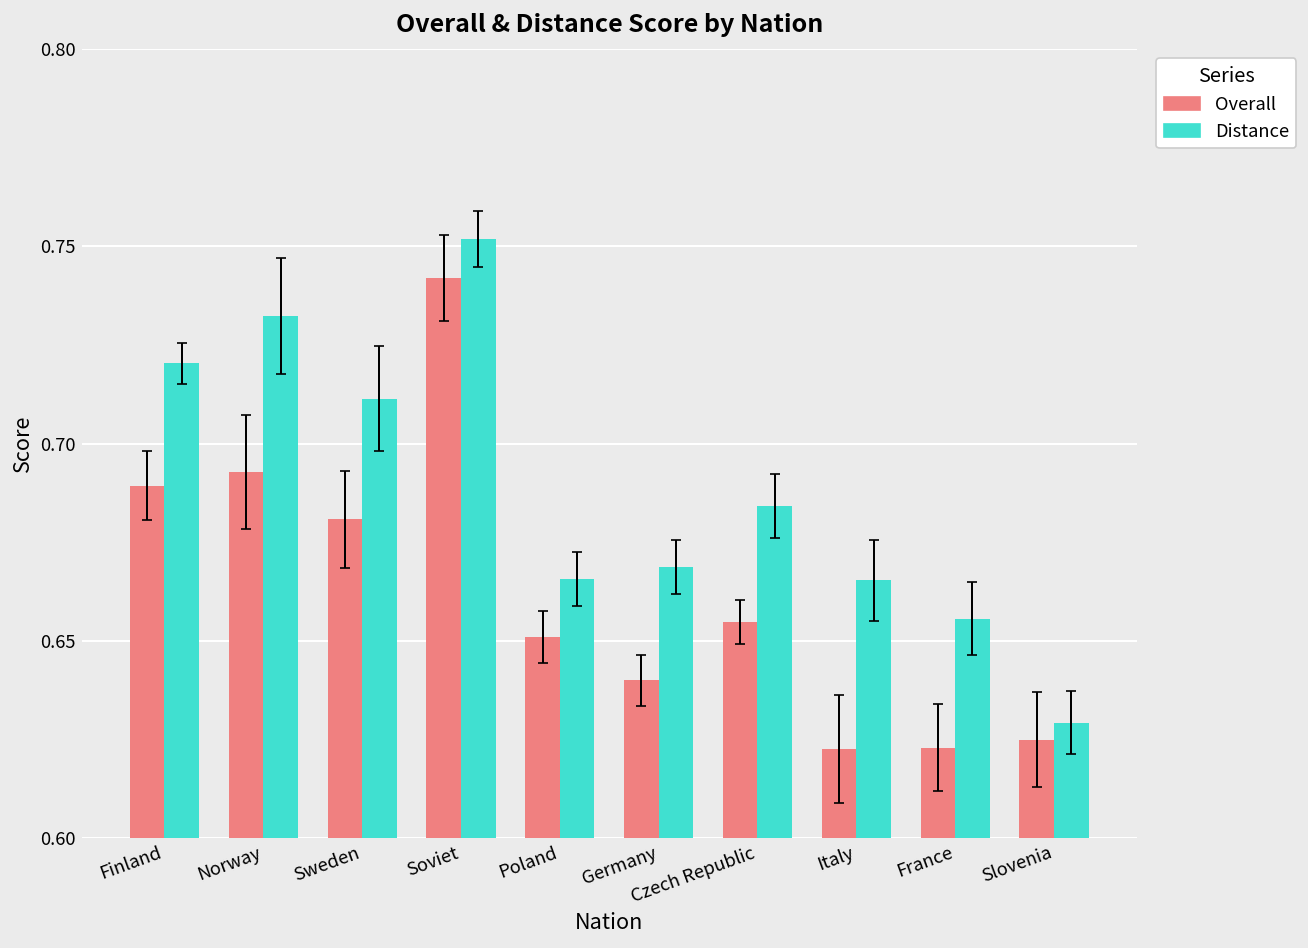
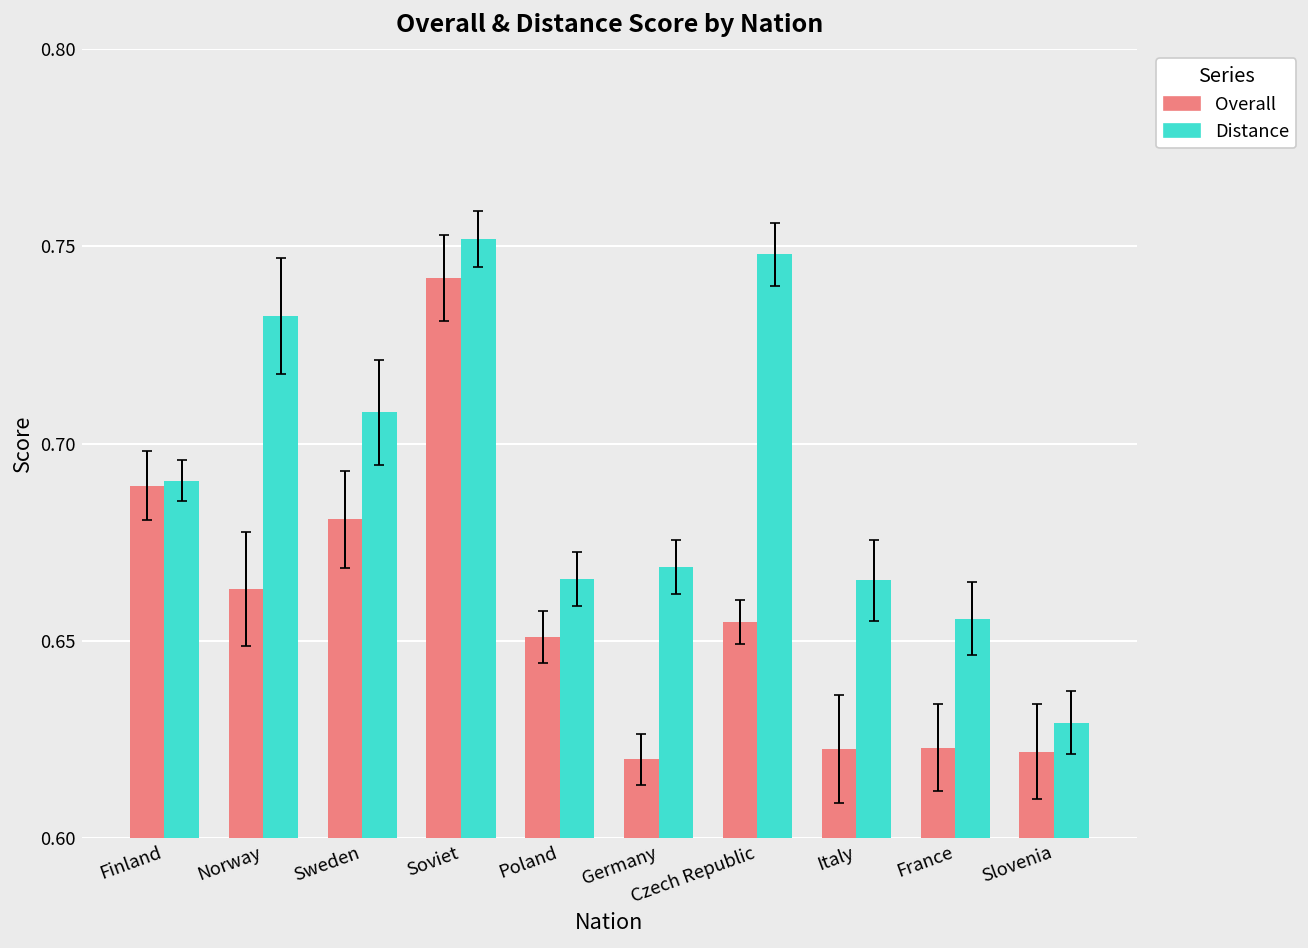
  {
    "Overall": {
      "Finland": 0.689,
-     "Norway": 0.693,
+     "Norway": 0.663,
      "Sweden": 0.681,
      "Soviet": 0.742,
      "Poland": 0.651,
-     "Germany": 0.64,
+     "Germany": 0.62,
      "Czech Republic": 0.655,
      "Italy": 0.623,
      "France": 0.623,
-     "Slovenia": 0.625
+     "Slovenia": 0.622
    },
    "Distance": {
-     "Finland": 0.720,
+     "Finland": 0.691,
      "Norway": 0.732,
-     "Sweden": 0.711,
+     "Sweden": 0.708,
      "Soviet": 0.752,
      "Poland": 0.666,
      "Germany": 0.669,
-     "Czech Republic": 0.684,
+     "Czech Republic": 0.748,
      "Italy": 0.665,
      "France": 0.656,
      "Slovenia": 0.629
    }
  }
